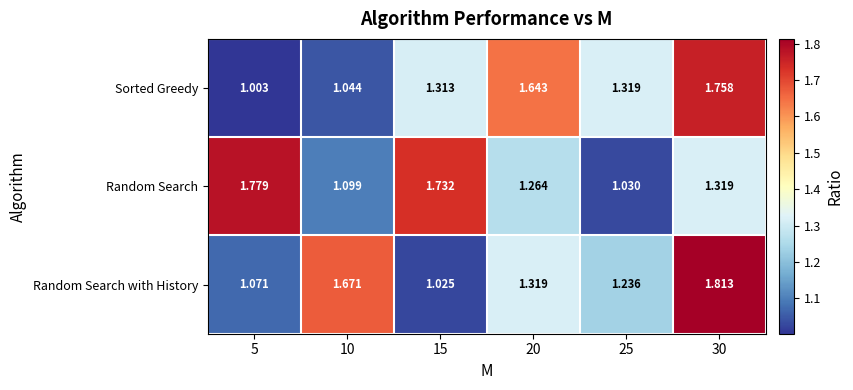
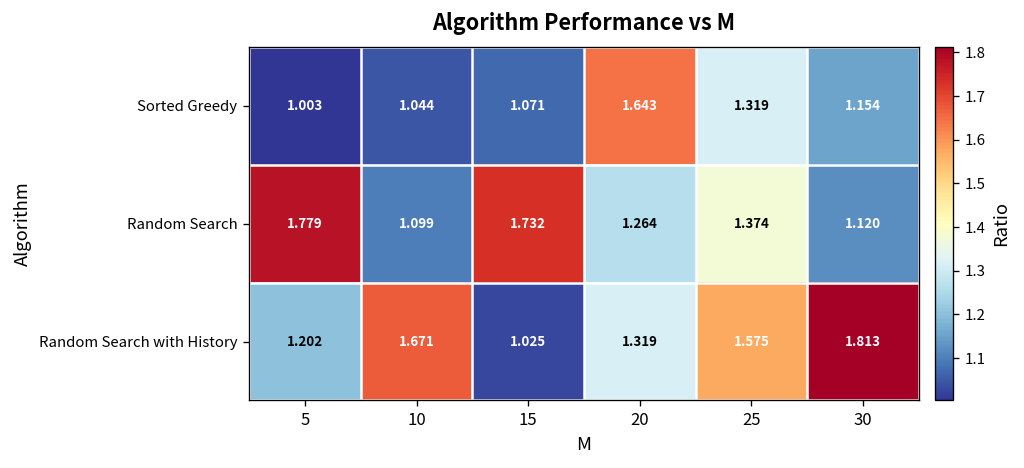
  {
    "Sorted Greedy": {
      "5": 1.003,
      "10": 1.044,
-     "15": 1.313,
+     "15": 1.071,
      "20": 1.643,
      "25": 1.319,
-     "30": 1.758
+     "30": 1.154
    },
    "Random Search": {
      "5": 1.779,
      "10": 1.099,
      "15": 1.732,
      "20": 1.264,
-     "25": 1.030,
-     "30": 1.319
+     "25": 1.374,
+     "30": 1.120
    },
    "Random Search with History": {
-     "5": 1.071,
+     "5": 1.202,
      "10": 1.671,
      "15": 1.025,
      "20": 1.319,
-     "25": 1.236,
+     "25": 1.575,
      "30": 1.813
    }
  }
